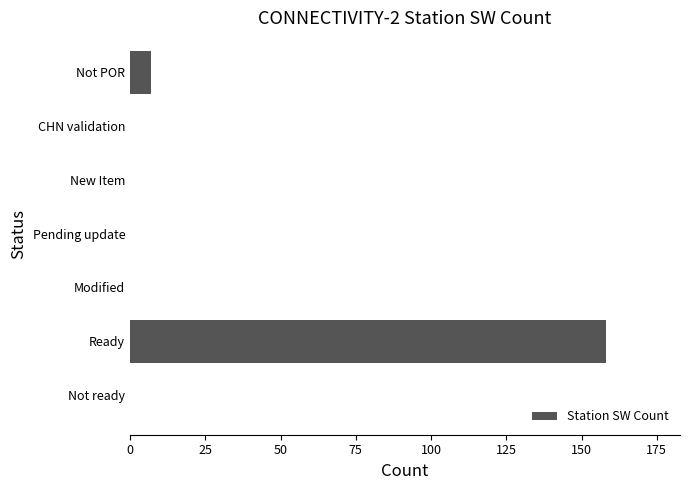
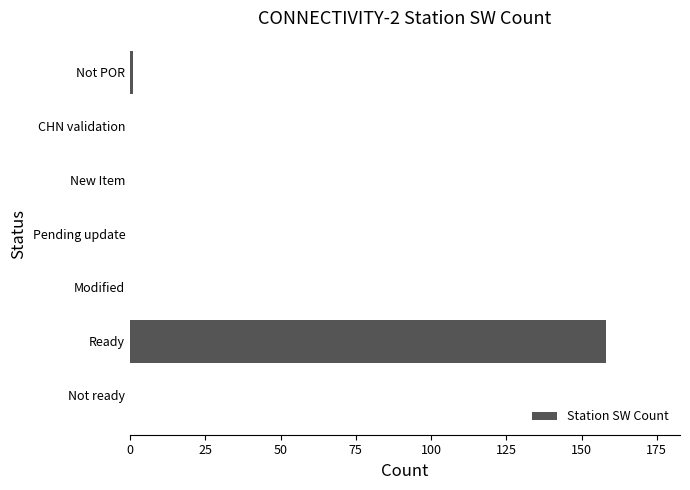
  {
-   "Not POR": 7,
+   "Not POR": 1,
    "CHN validation": 0,
    "New Item": 0,
    "Pending update": 0,
    "Modified": 0,
    "Ready": 158,
    "Not ready": 0
  }
